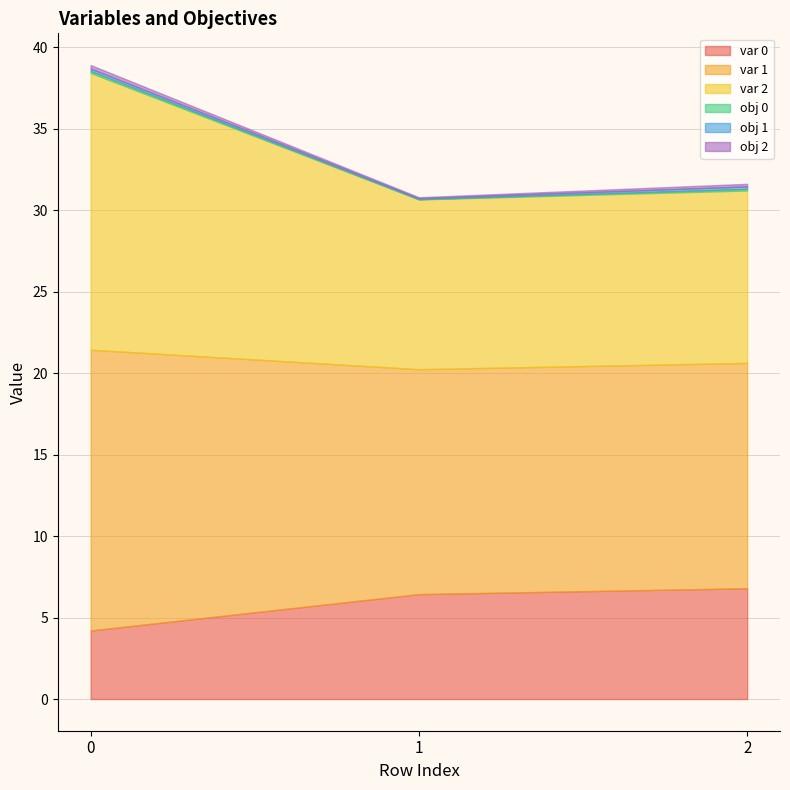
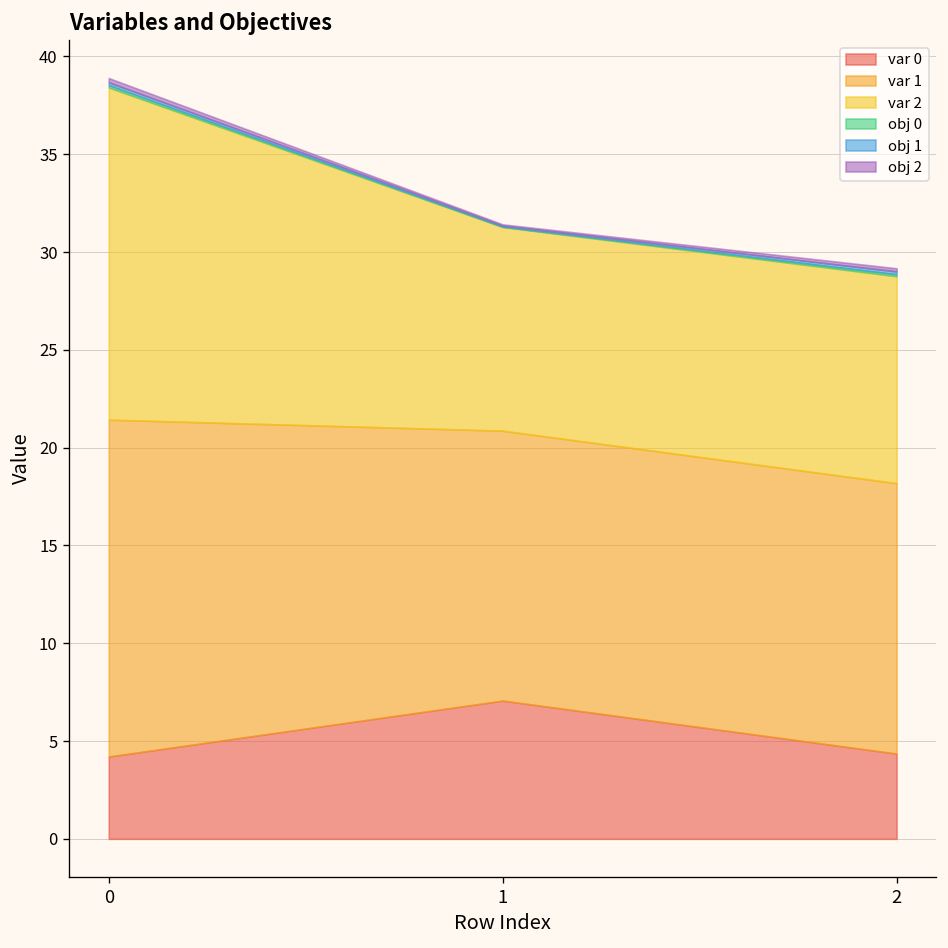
  {
    "var 0": {
      "0": 4.2,
-     "1": 6.4,
-     "2": 6.8
+     "1": 7.1,
+     "2": 4.4
    },
    "obj 2": {
      "0": 0.2,
      "2": 0.2
    }
  }
